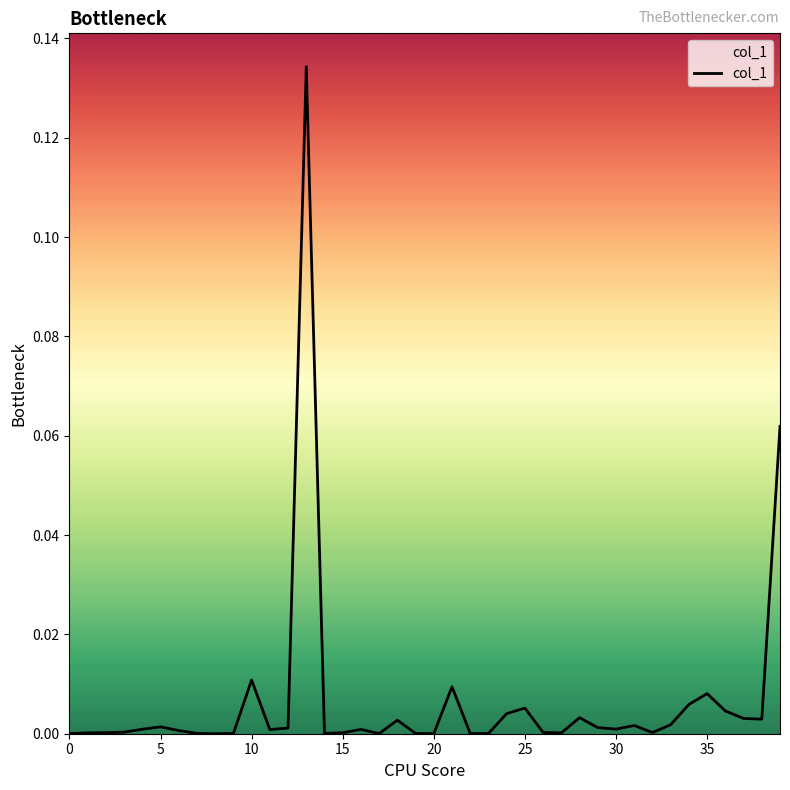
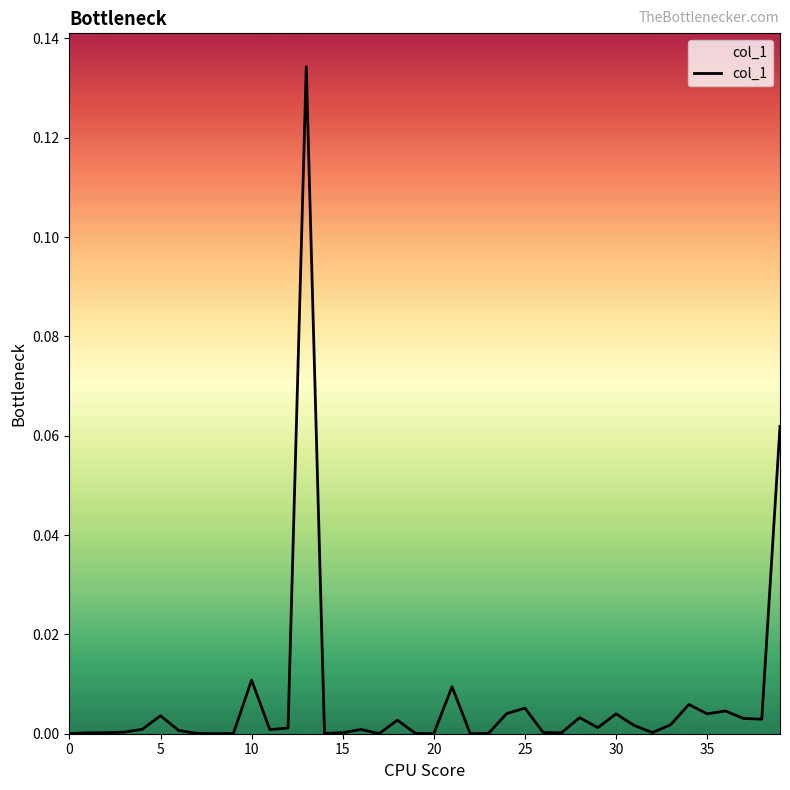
  {
    "0": 0.000,
-   "5": 0.001,
+   "5": 0.004,
    "10": 0.011,
    "15": 0.000,
    "20": 0.000,
    "25": 0.005,
-   "30": 0.001,
-   "35": 0.008
+   "30": 0.004,
+   "35": 0.004
  }
